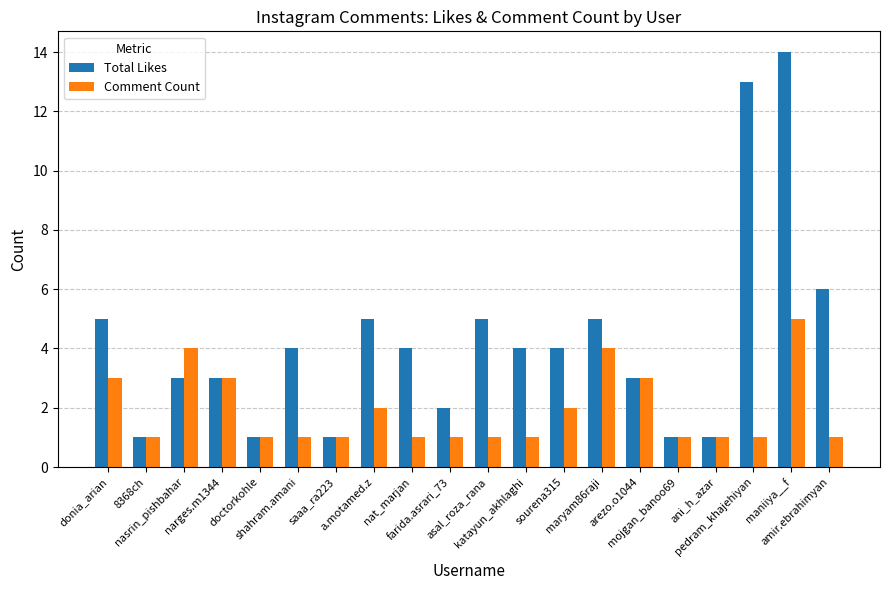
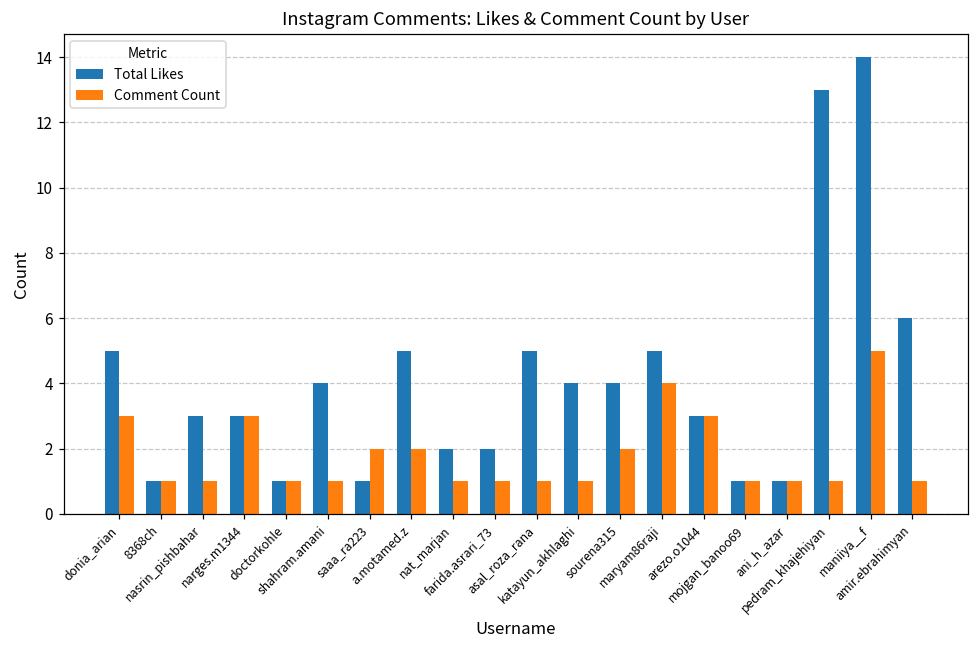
  {
    "Total Likes": {
      "donia_arian": 5,
      "8368ch": 1,
      "nasrin_pishbahar": 3,
      "narges.m1344": 3,
      "doctorkohle": 1,
      "shahram.amani": 4,
      "saaa_ra223": 1,
      "a.motamed.z": 5,
-     "nat_marjan": 4,
+     "nat_marjan": 2,
      "farida.asrari_73": 2,
      "asal_roza_rana": 5,
      "katayun_akhlaghi": 4,
      "sourena315": 4,
      "maryam86raji": 5,
      "arezo.o1044": 3,
      "mojgan_banoo69": 1,
      "ani_h_azar": 1,
      "pedram_khajehiyan": 13,
      "maniiya__f": 14,
      "amir.ebrahimyan": 6
    },
    "Comment Count": {
      "donia_arian": 3,
      "8368ch": 1,
-     "nasrin_pishbahar": 4,
+     "nasrin_pishbahar": 1,
      "narges.m1344": 3,
      "doctorkohle": 1,
      "shahram.amani": 1,
-     "saaa_ra223": 1,
+     "saaa_ra223": 2,
      "a.motamed.z": 2,
      "nat_marjan": 1,
      "farida.asrari_73": 1,
      "asal_roza_rana": 1,
      "katayun_akhlaghi": 1,
      "sourena315": 2,
      "maryam86raji": 4,
      "arezo.o1044": 3,
      "mojgan_banoo69": 1,
      "ani_h_azar": 1,
      "pedram_khajehiyan": 1,
      "maniiya__f": 5,
      "amir.ebrahimyan": 1
    }
  }
